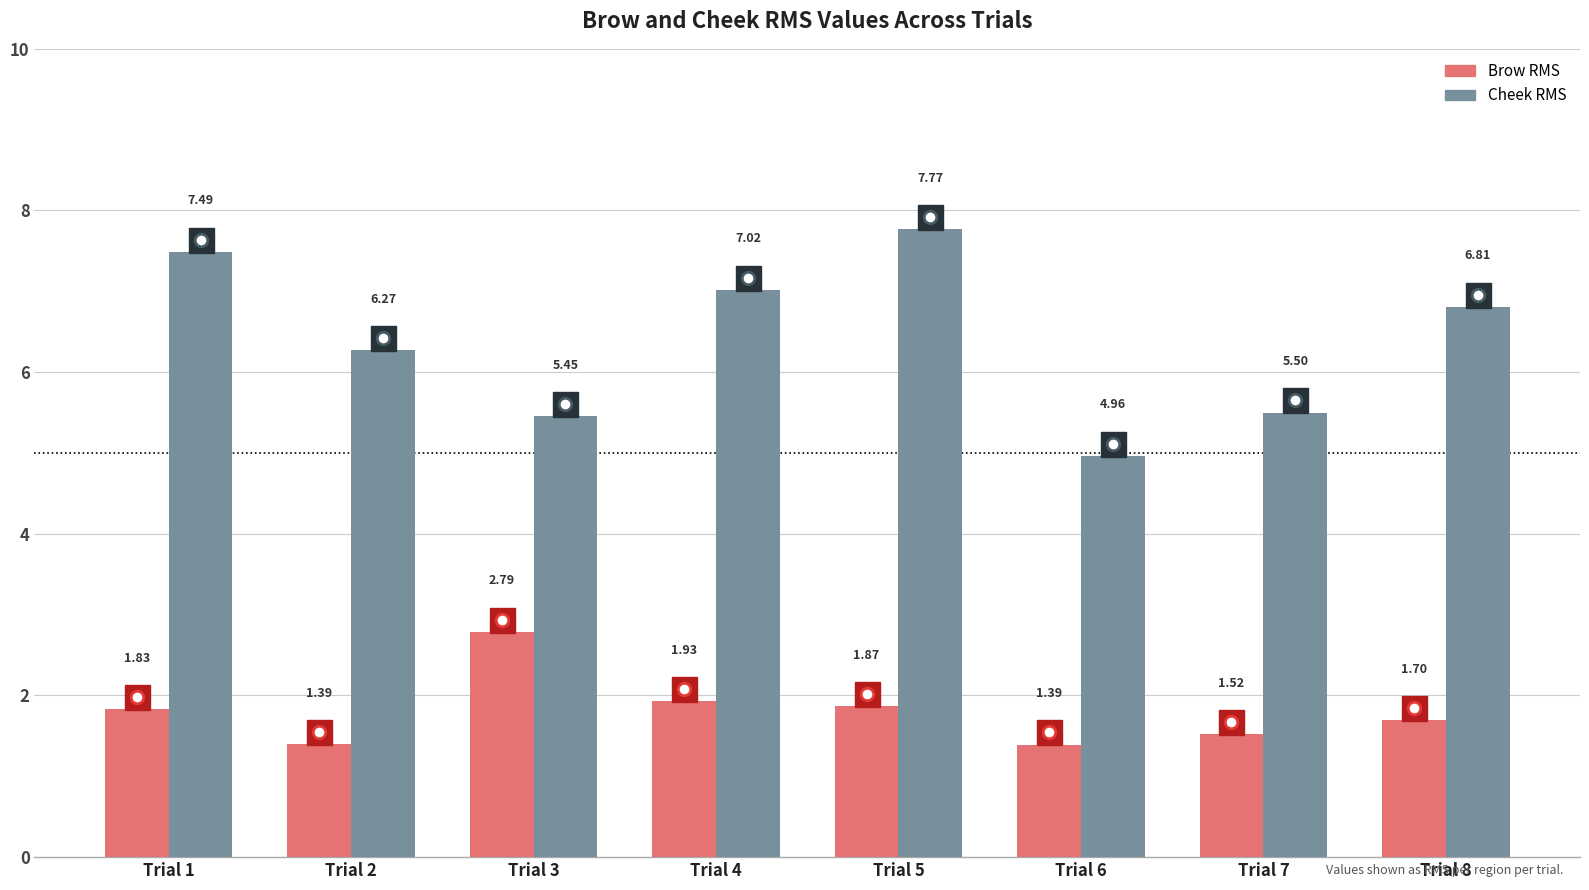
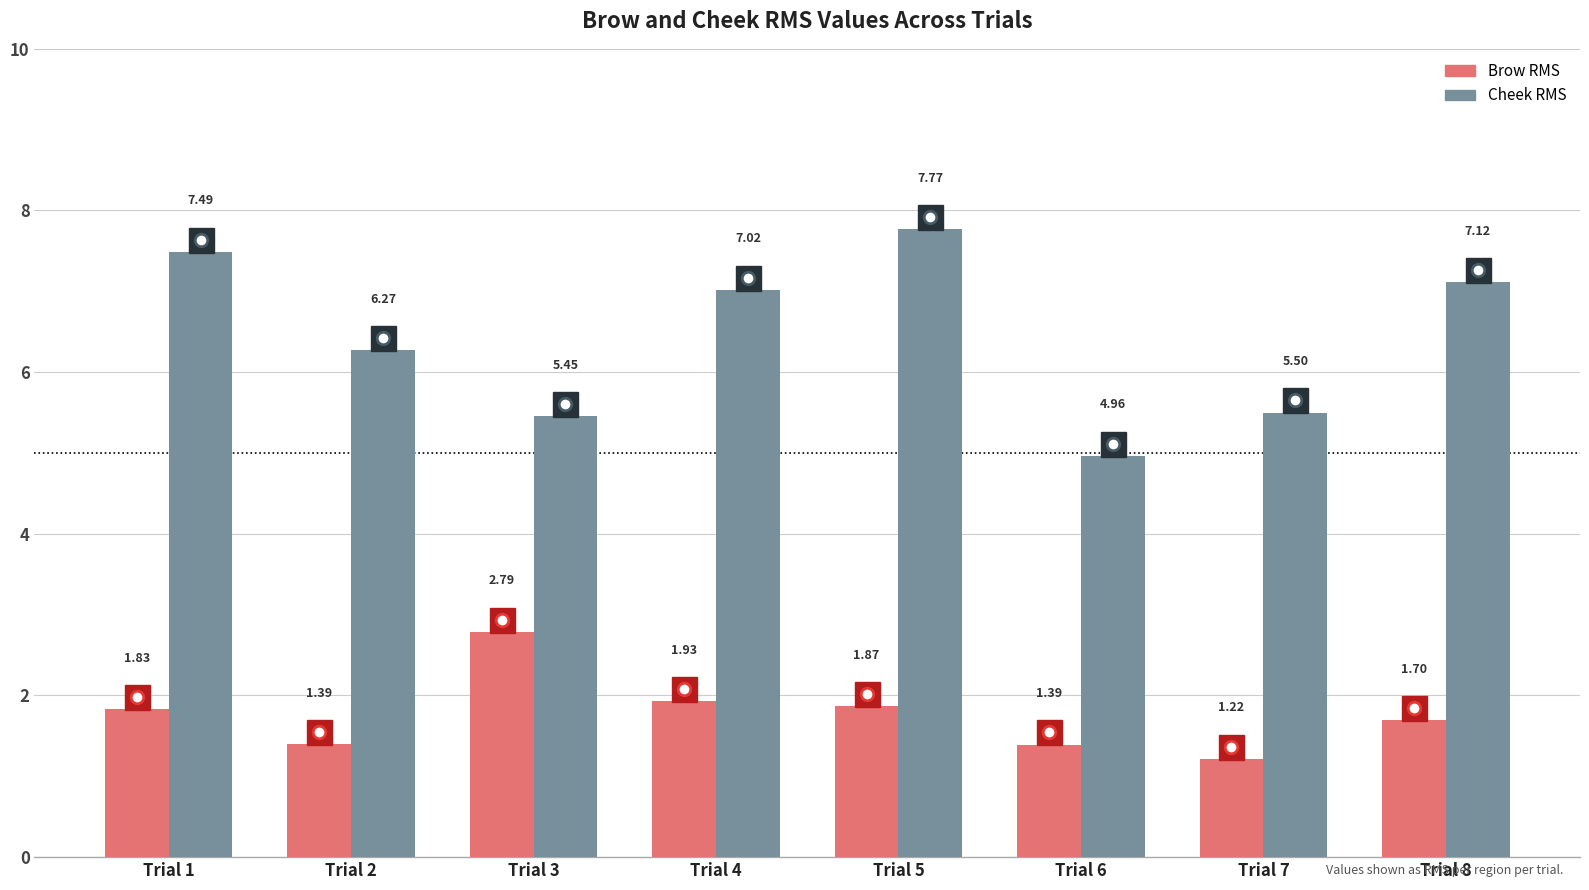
  {
    "Brow RMS": {
-     "Trial 7": 1.52
+     "Trial 7": 1.22
    },
    "Cheek RMS": {
-     "Trial 8": 6.81
+     "Trial 8": 7.12
    }
  }
